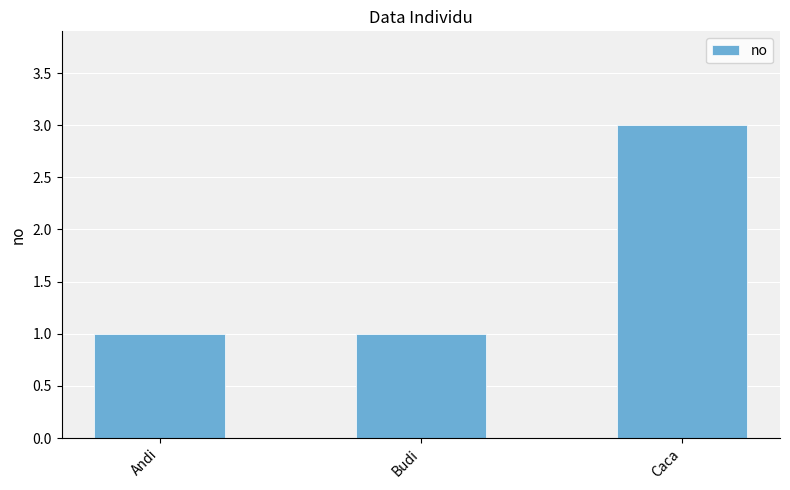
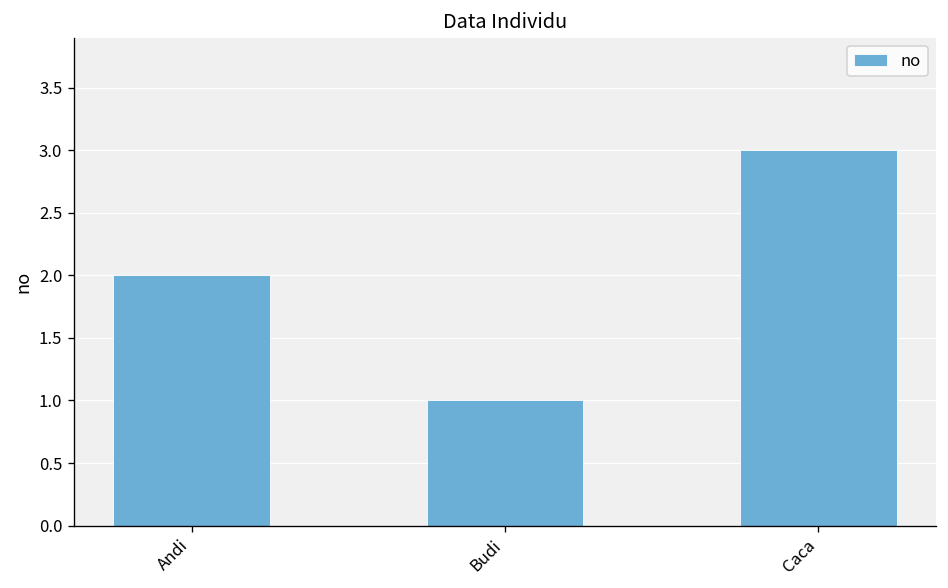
  {
-   "Andi": 1,
+   "Andi": 2,
    "Budi": 1,
    "Caca": 3
  }
